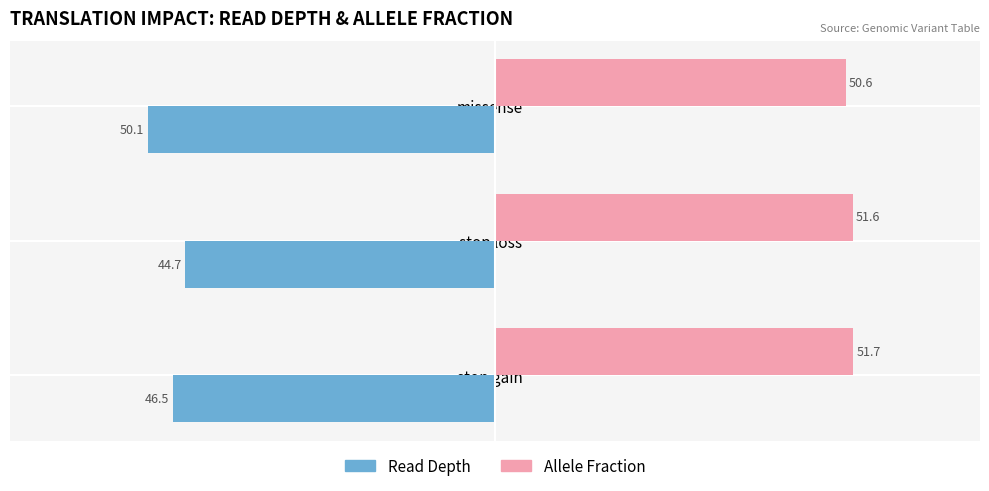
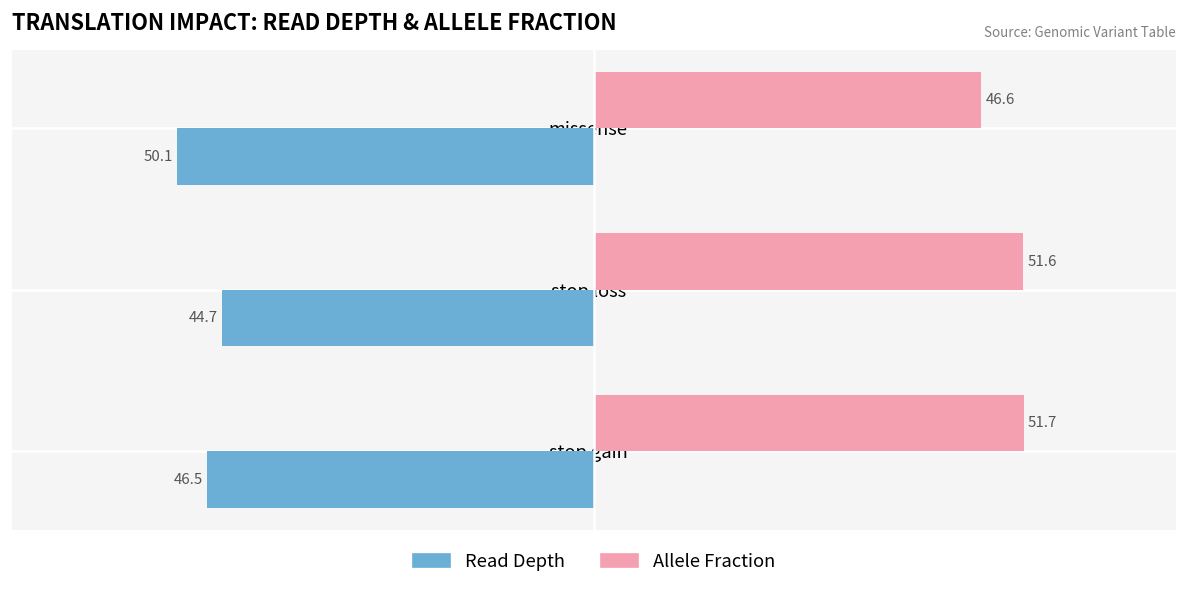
  {
    "Allele Fraction": {
-     "missense": 50.6,
+     "missense": 46.6,
      "stop loss": 51.6,
      "stop gain": 51.7
    }
  }
